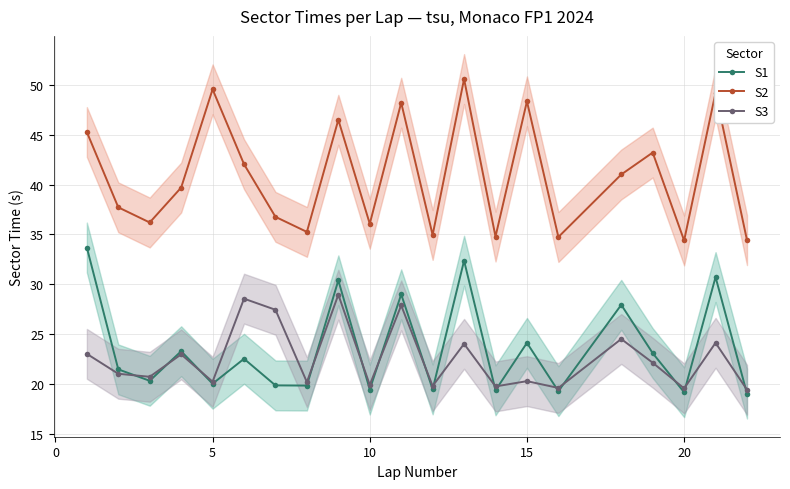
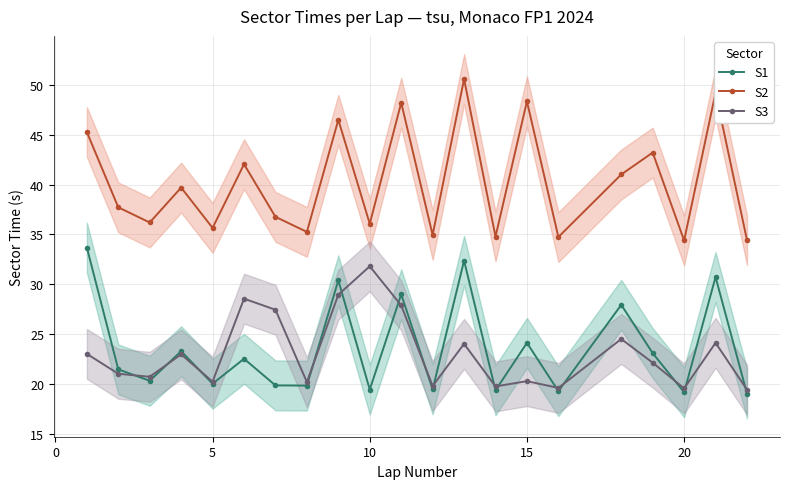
  {
    "S1": {
      "10": 19,
      "15": 24,
      "20": 19
    },
    "S2": {
-     "5": 50,
+     "5": 36,
      "10": 36,
      "15": 48,
      "20": 34
    },
    "S3": {
-     "10": 20,
+     "10": 32,
      "15": 20,
      "20": 20
    }
  }
